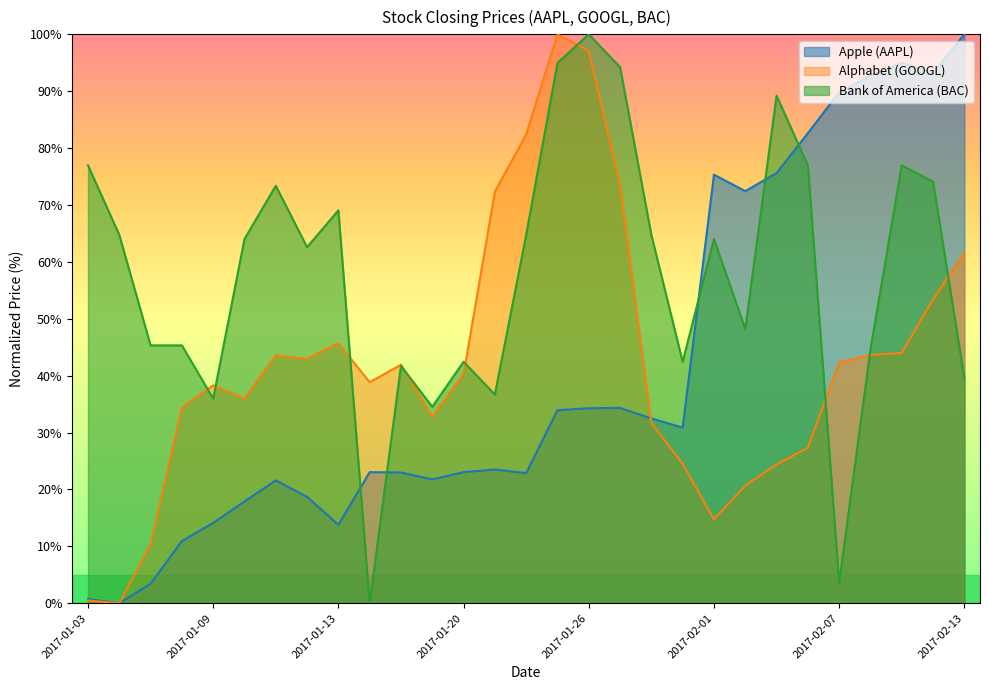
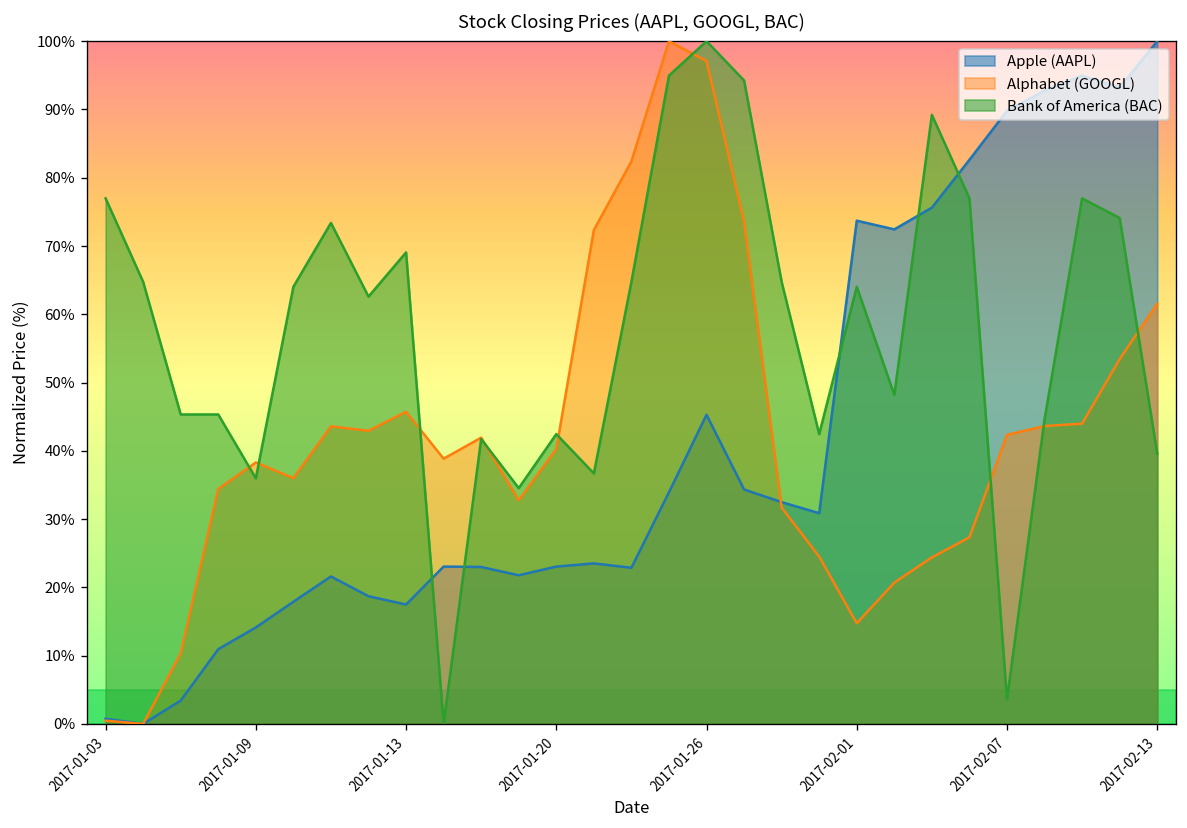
  {
    "Apple (AAPL)": {
      "2017-01-09": "14%",
-     "2017-01-13": "14%",
+     "2017-01-13": "17%",
      "2017-01-20": "23%",
-     "2017-01-26": "34%",
-     "2017-02-01": "75%",
+     "2017-01-26": "45%",
+     "2017-02-01": "74%",
      "2017-02-13": "100%"
    },
    "Alphabet (GOOGL)": {
      "2017-01-09": "38%",
      "2017-01-13": "46%",
      "2017-01-20": "40%",
      "2017-01-26": "97%",
      "2017-02-01": "15%",
      "2017-02-07": "42%",
      "2017-02-13": "62%"
    },
    "Bank of America (BAC)": {
      "2017-01-03": "77%",
      "2017-01-09": "36%",
      "2017-01-13": "69%",
      "2017-01-20": "42%",
      "2017-01-26": "100%",
      "2017-02-01": "64%",
      "2017-02-13": "40%"
    }
  }
